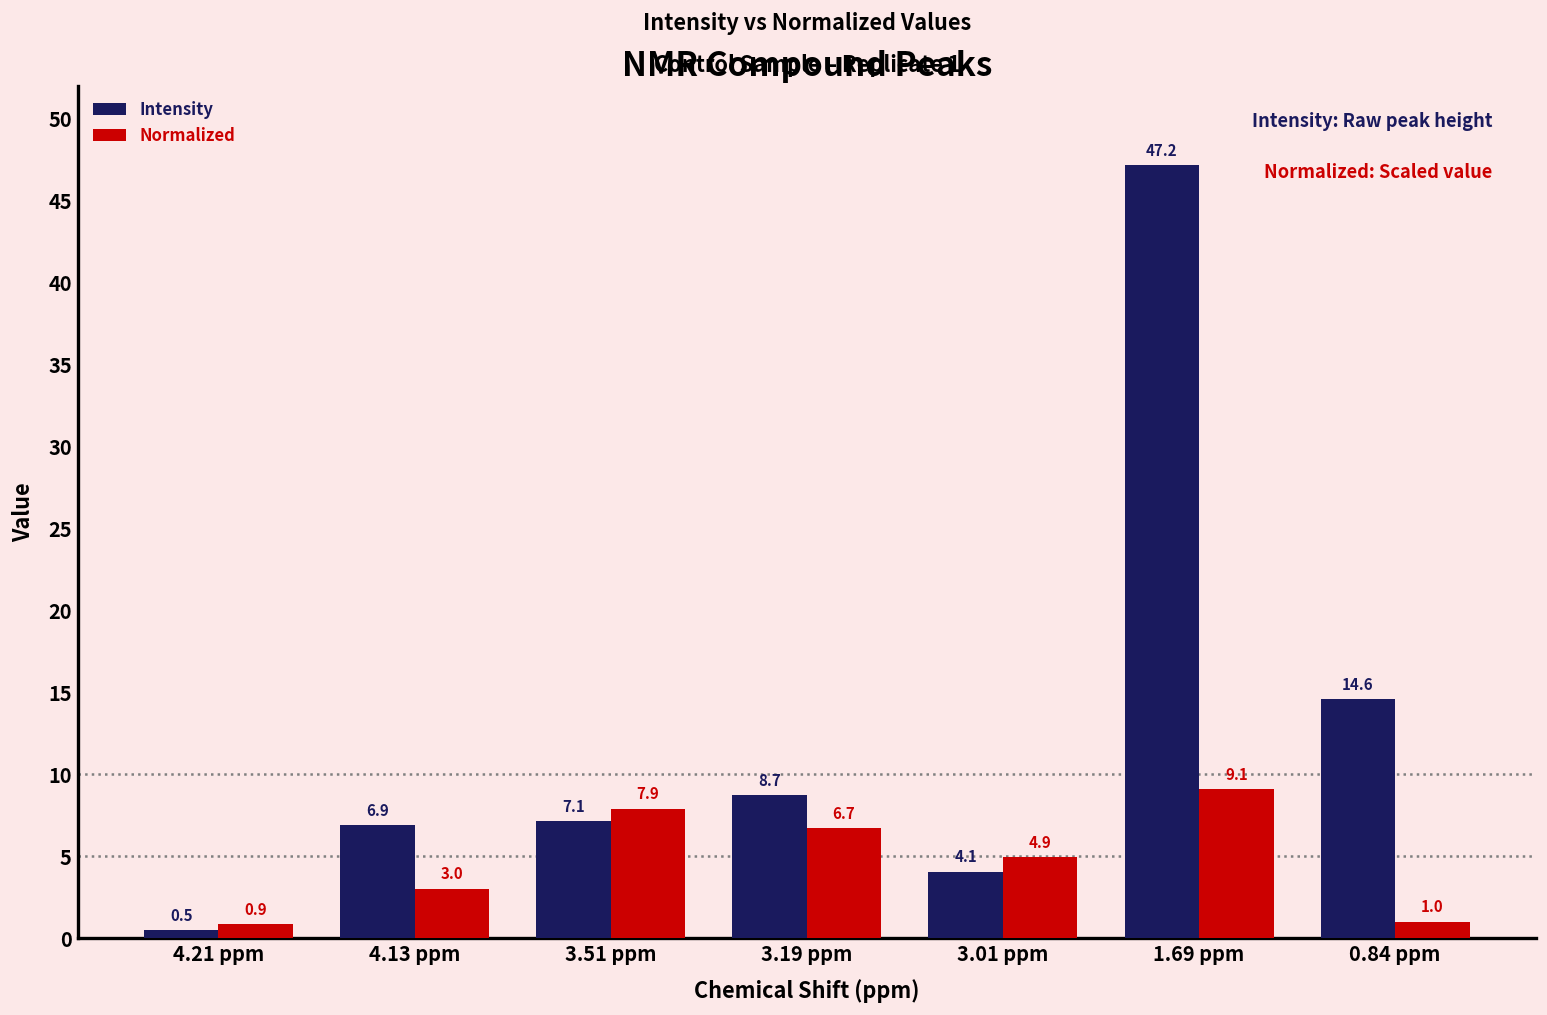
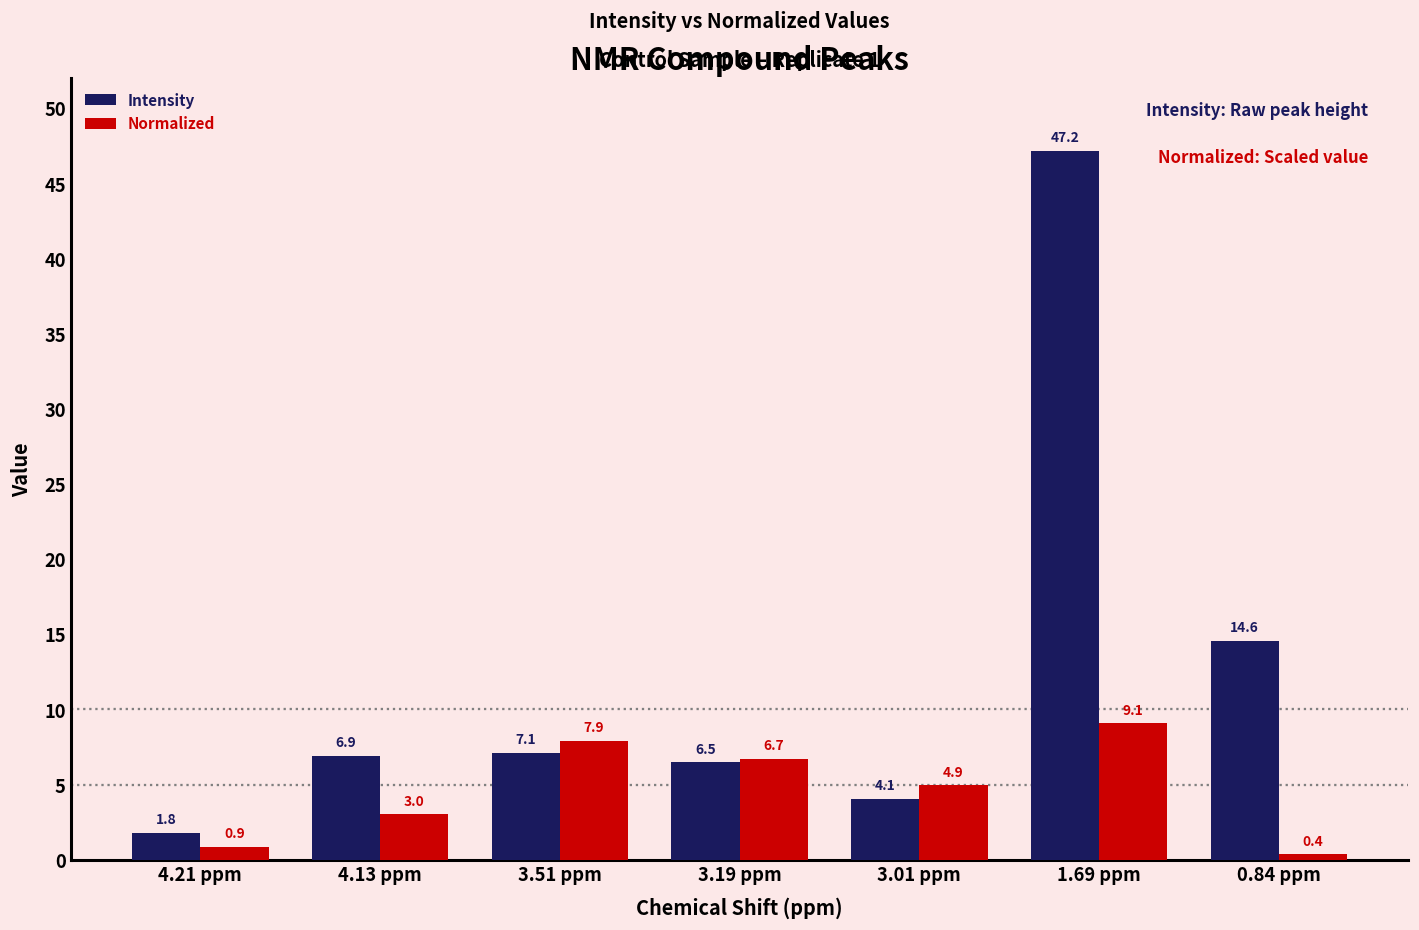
  {
    "Intensity": {
-     "4.21 ppm": 0.5,
+     "4.21 ppm": 1.8,
      "4.13 ppm": 6.9,
      "3.51 ppm": 7.1,
-     "3.19 ppm": 8.7,
+     "3.19 ppm": 6.5,
      "3.01 ppm": 4.1,
      "1.69 ppm": 47.2,
      "0.84 ppm": 14.6
    },
    "Normalized": {
      "4.21 ppm": 0.9,
      "4.13 ppm": 3.0,
      "3.51 ppm": 7.9,
      "3.19 ppm": 6.7,
      "3.01 ppm": 4.9,
      "1.69 ppm": 9.1,
-     "0.84 ppm": 1.0
+     "0.84 ppm": 0.4
    }
  }
